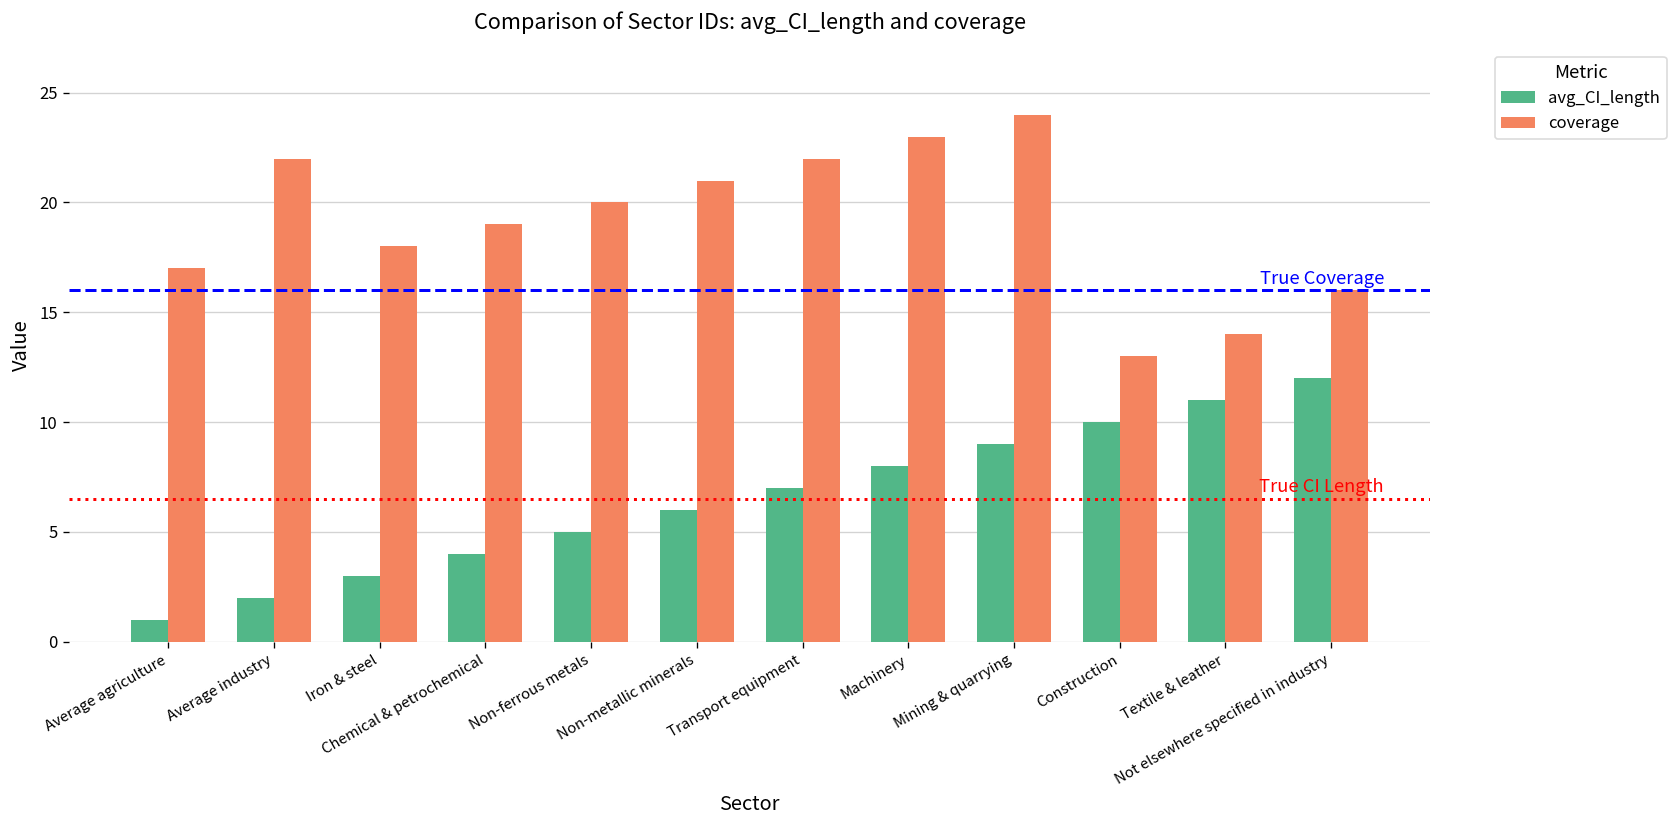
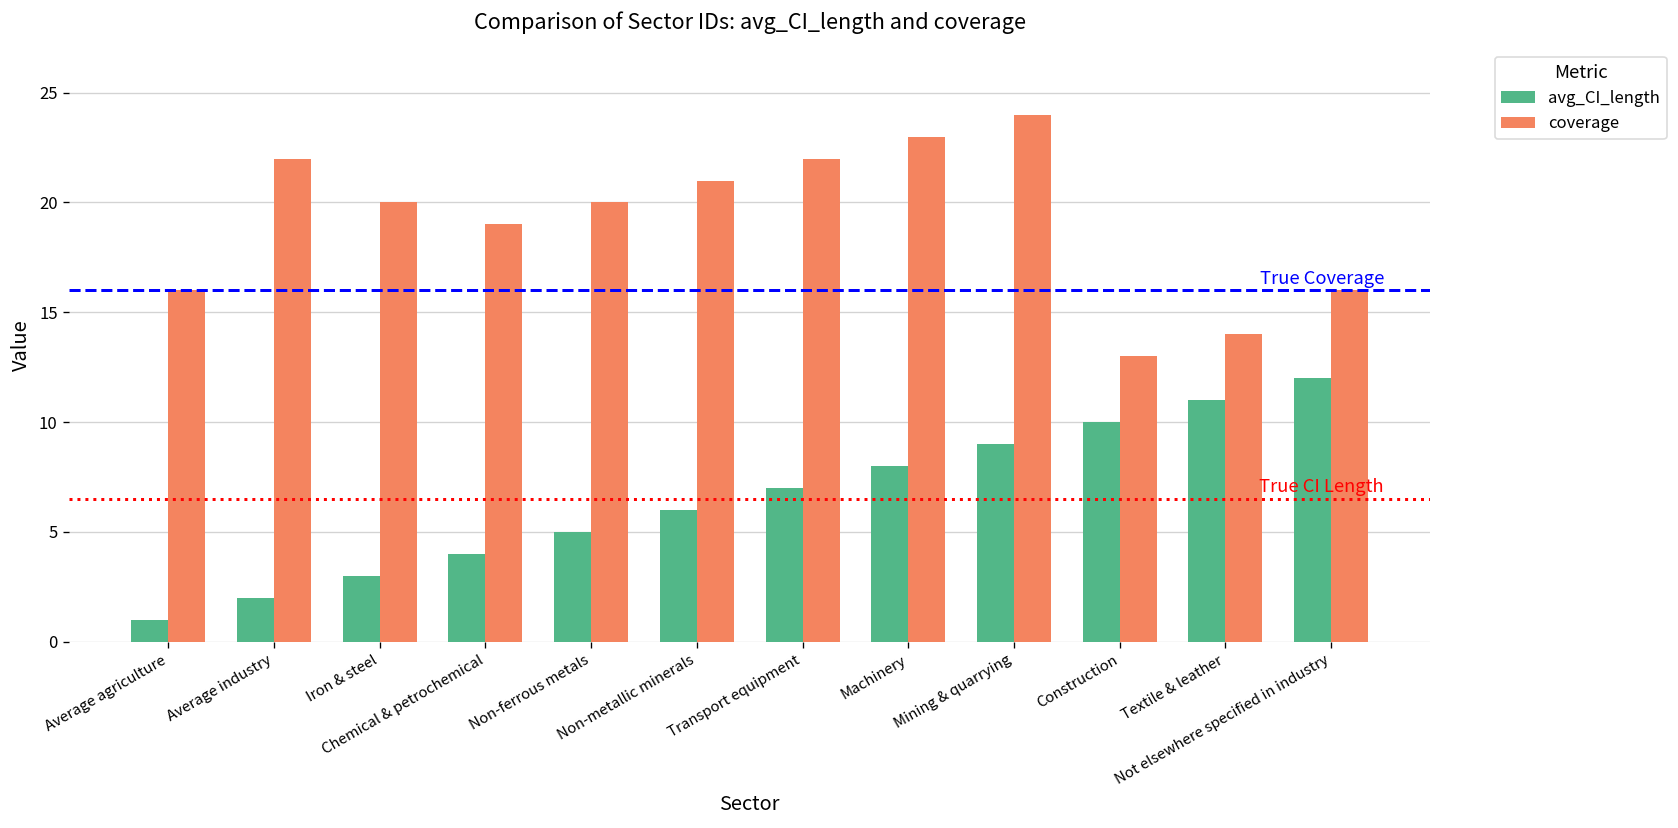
  {
    "avg_CI_length": {
      "Average agriculture": 1,
      "Average industry": 2,
      "Iron & steel": 3,
      "Chemical & petrochemical": 4,
      "Non-ferrous metals": 5,
      "Non-metallic minerals": 6,
      "Transport equipment": 7,
      "Machinery": 8,
      "Mining & quarrying": 9,
      "Construction": 10,
      "Textile & leather": 11,
      "Not elsewhere specified in industry": 12
    },
    "coverage": {
-     "Average agriculture": 17,
+     "Average agriculture": 16,
      "Average industry": 22,
-     "Iron & steel": 18,
+     "Iron & steel": 20,
      "Chemical & petrochemical": 19,
      "Non-ferrous metals": 20,
      "Non-metallic minerals": 21,
      "Transport equipment": 22,
      "Machinery": 23,
      "Mining & quarrying": 24,
      "Construction": 13,
      "Textile & leather": 14,
      "Not elsewhere specified in industry": 16
    }
  }
